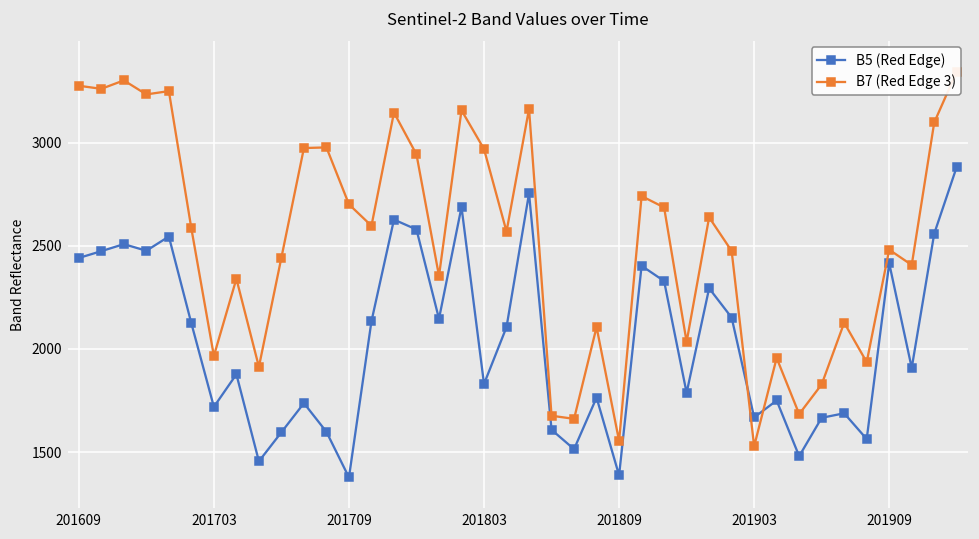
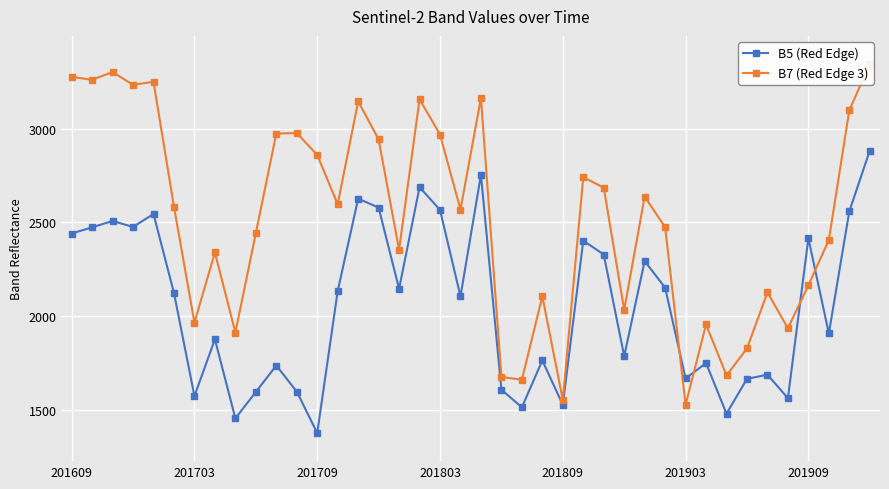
  {
    "B5 (Red Edge)": {
      "201609": 2440,
-     "201703": 1720,
+     "201703": 1570,
      "201709": 1380,
-     "201803": 1830,
-     "201809": 1390,
+     "201803": 2570,
+     "201809": 1530,
      "201903": 1670,
      "201909": 2420
    },
    "B7 (Red Edge 3)": {
      "201609": 3280,
      "201703": 1970,
-     "201709": 2700,
+     "201709": 2860,
      "201803": 2970,
      "201809": 1550,
      "201903": 1530,
-     "201909": 2480
+     "201909": 2160
    }
  }
